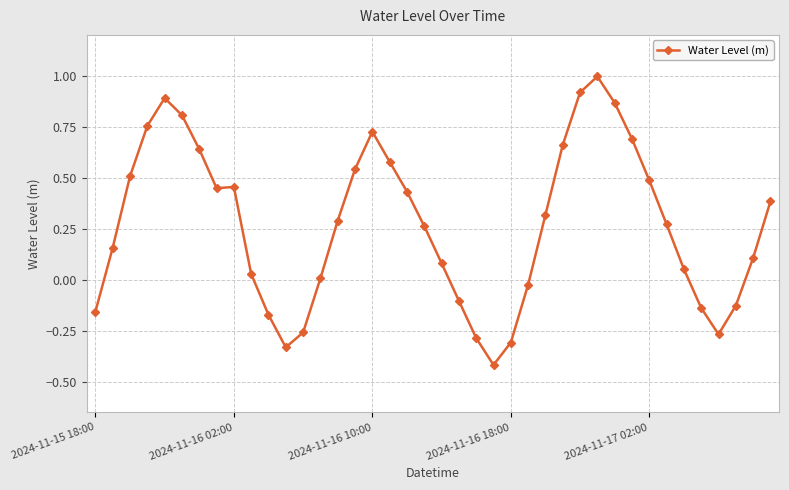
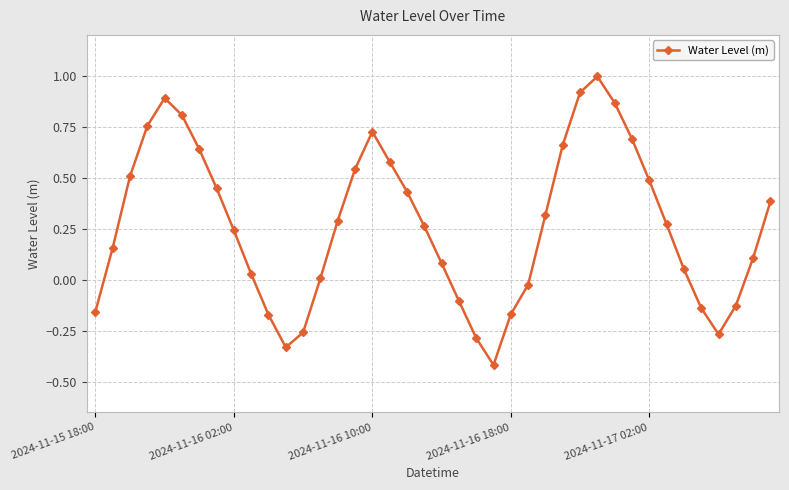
  {
    "2024-11-15 18:00": -0.16,
-   "2024-11-16 02:00": 0.45,
+   "2024-11-16 02:00": 0.24,
    "2024-11-16 10:00": 0.73,
-   "2024-11-16 18:00": -0.31,
+   "2024-11-16 18:00": -0.17,
    "2024-11-17 02:00": 0.49
  }
